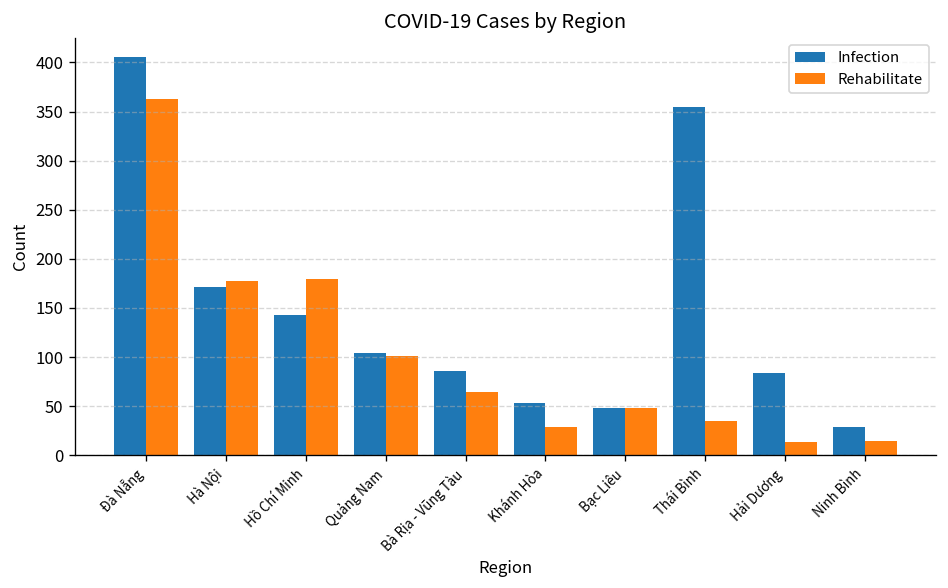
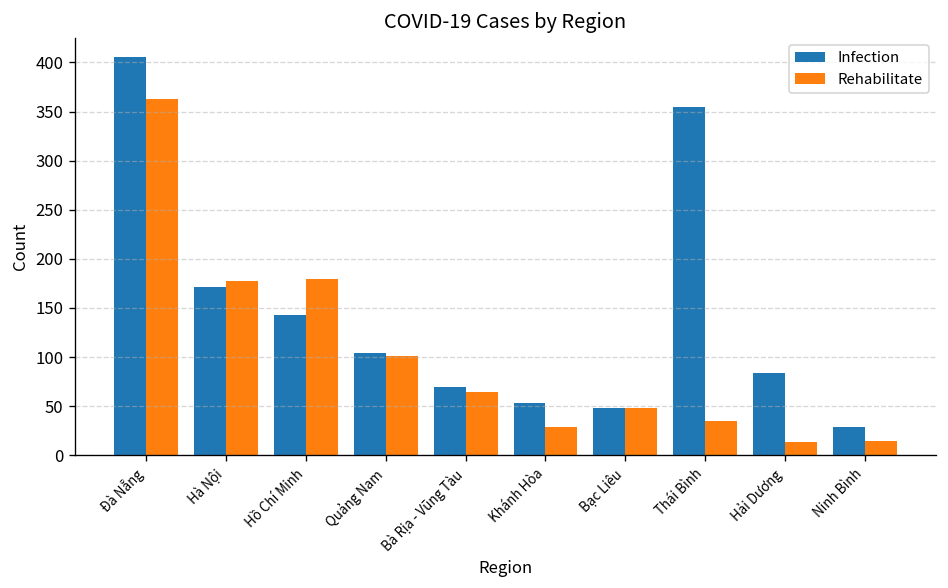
  {
    "Infection": {
      "Đà Nẵng": 410,
      "Hà Nội": 170,
      "Hồ Chí Minh": 140,
      "Quảng Nam": 100,
-     "Bà Rịa - Vũng Tàu": 90,
+     "Bà Rịa - Vũng Tàu": 70,
      "Khánh Hòa": 50,
      "Bạc Liêu": 50,
      "Thái Bình": 360,
      "Hải Dương": 80,
      "Ninh Bình": 30
    },
    "Rehabilitate": {
      "Đà Nẵng": 360,
      "Hà Nội": 180,
      "Hồ Chí Minh": 180,
      "Quảng Nam": 100,
      "Bà Rịa - Vũng Tàu": 60,
      "Khánh Hòa": 30,
      "Bạc Liêu": 50,
      "Thái Bình": 40,
      "Hải Dương": 10,
      "Ninh Bình": 20
    }
  }
